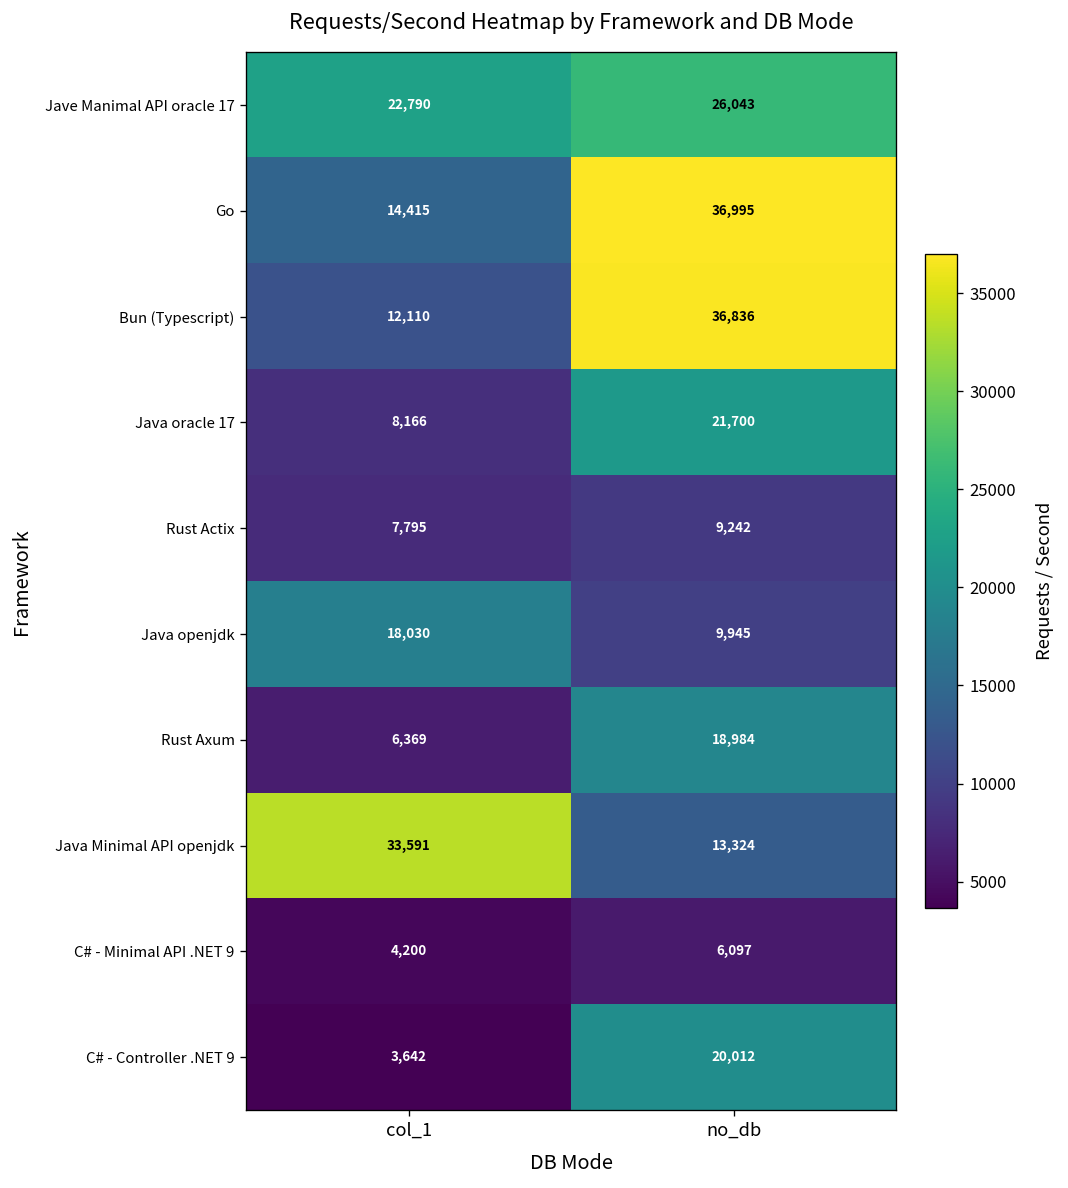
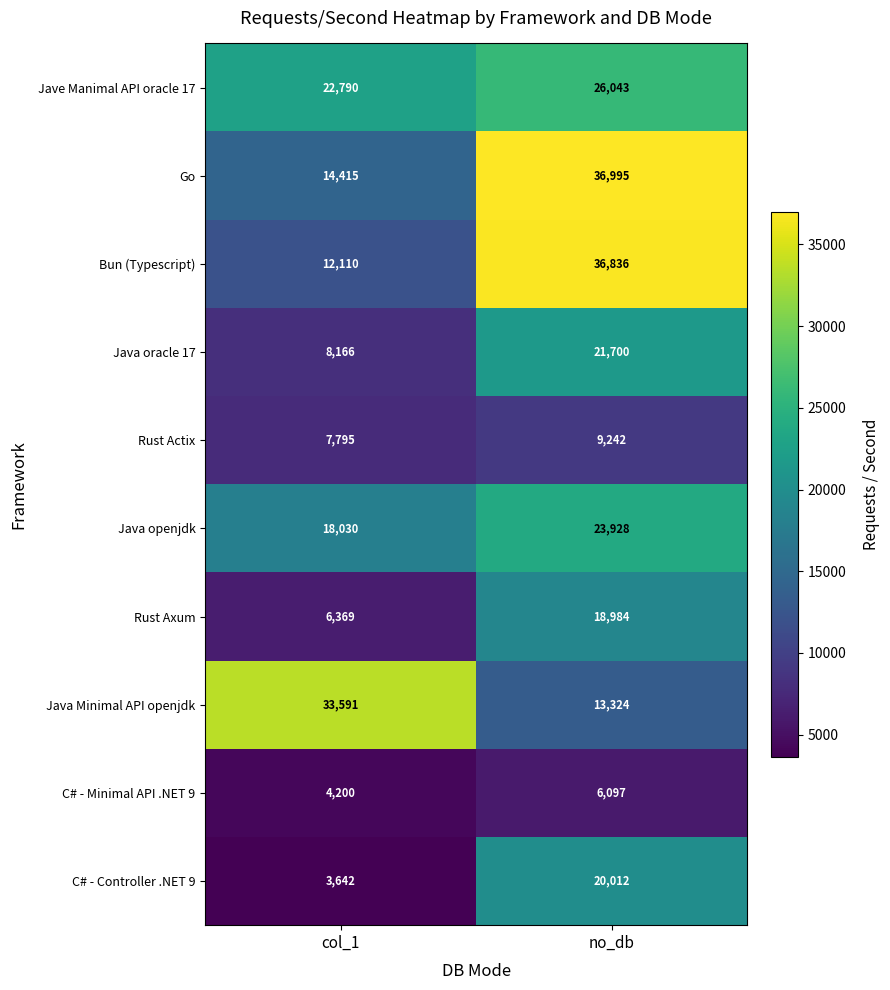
  {
    "Jave Manimal API oracle 17": {
      "col_1": "22,790",
      "no_db": "26,043"
    },
    "Go": {
      "col_1": "14,415",
      "no_db": "36,995"
    },
    "Bun (Typescript)": {
      "col_1": "12,110",
      "no_db": "36,836"
    },
    "Java oracle 17": {
      "col_1": "8,166",
      "no_db": "21,700"
    },
    "Rust Actix": {
      "col_1": "7,795",
      "no_db": "9,242"
    },
    "Java openjdk": {
      "col_1": "18,030",
-     "no_db": "9,945"
+     "no_db": "23,928"
    },
    "Rust Axum": {
      "col_1": "6,369",
      "no_db": "18,984"
    },
    "Java Minimal API openjdk": {
      "col_1": "33,591",
      "no_db": "13,324"
    },
    "C# - Minimal API .NET 9": {
      "col_1": "4,200",
      "no_db": "6,097"
    },
    "C# - Controller .NET 9": {
      "col_1": "3,642",
      "no_db": "20,012"
    }
  }
